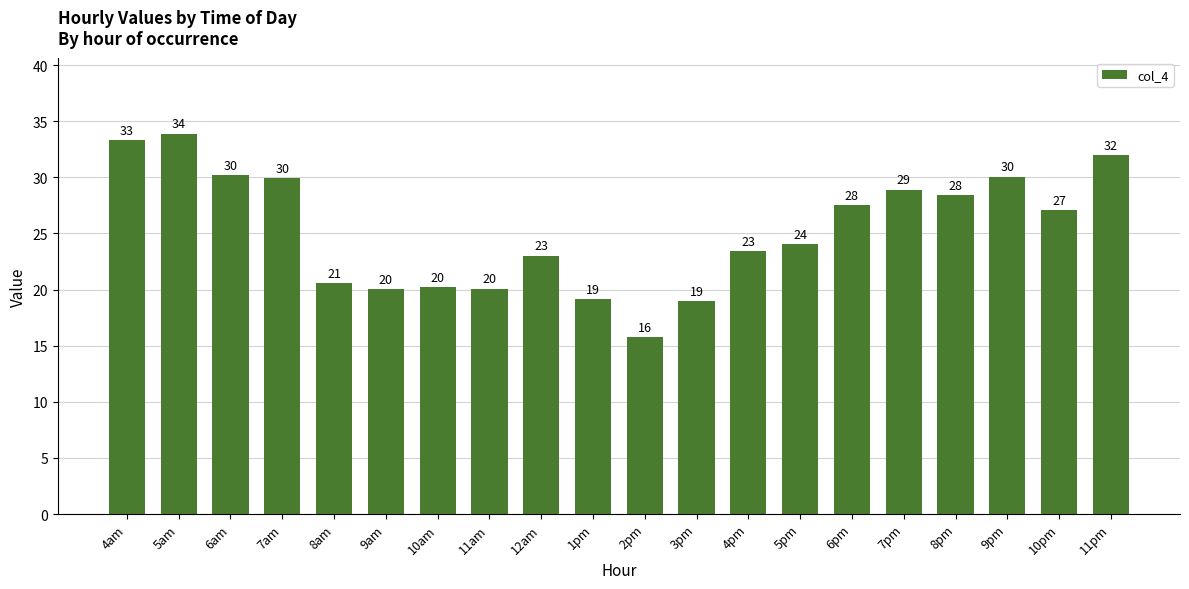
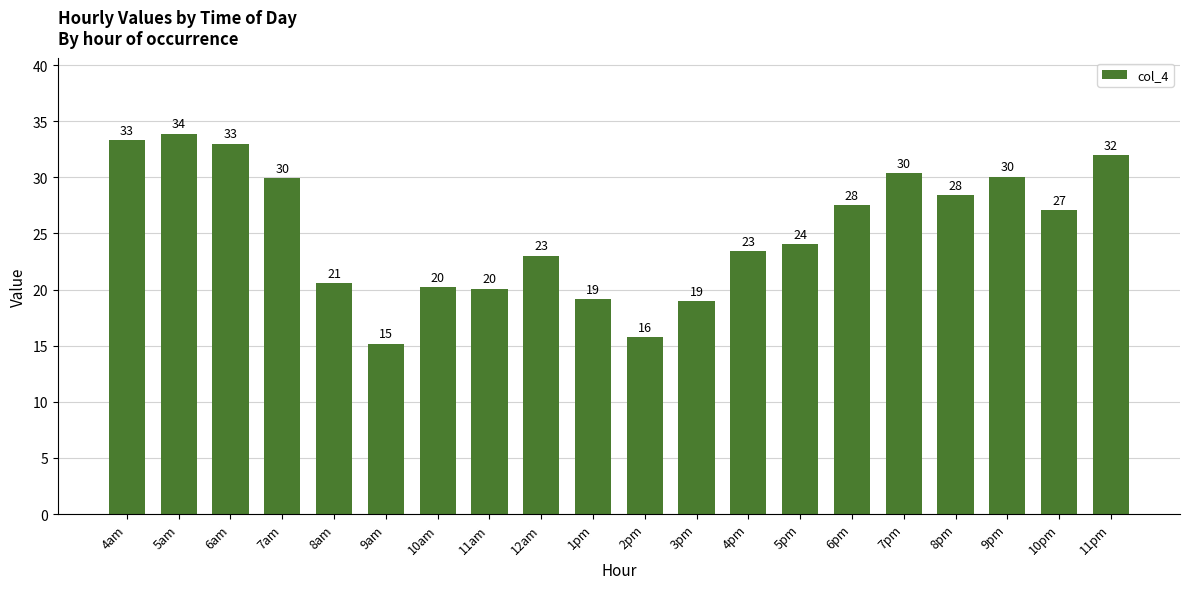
  {
    "4am": 33,
    "5am": 34,
-   "6am": 30,
+   "6am": 33,
    "7am": 30,
    "8am": 21,
-   "9am": 20,
+   "9am": 15,
    "10am": 20,
    "11am": 20,
    "12am": 23,
    "1pm": 19,
    "2pm": 16,
    "3pm": 19,
    "4pm": 23,
    "5pm": 24,
    "6pm": 28,
-   "7pm": 29,
+   "7pm": 30,
    "8pm": 28,
    "9pm": 30,
    "10pm": 27,
    "11pm": 32
  }
